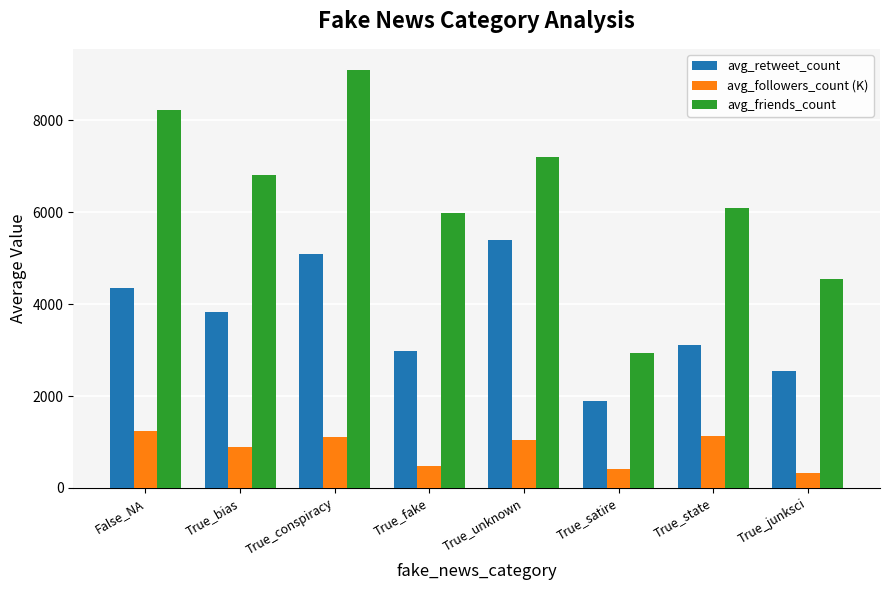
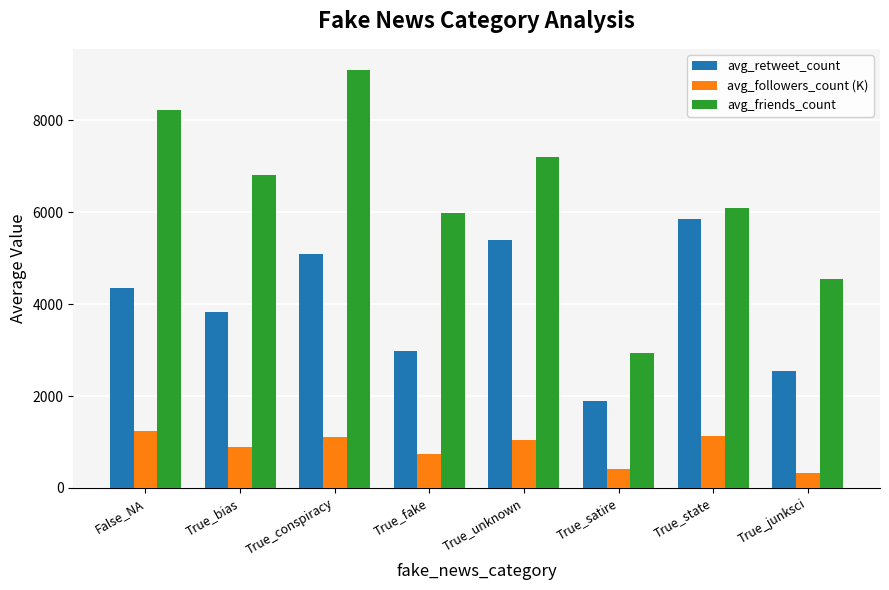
  {
    "avg_retweet_count": {
      "False_NA": 4300,
      "True_bias": 3800,
      "True_conspiracy": 5100,
      "True_fake": 3000,
      "True_unknown": 5400,
      "True_satire": 1900,
-     "True_state": 3100,
+     "True_state": 5900,
      "True_junksci": 2500
    },
    "avg_followers_count (K)": {
      "False_NA": 1200,
      "True_bias": 900,
      "True_conspiracy": 1100,
-     "True_fake": 500,
+     "True_fake": 700,
      "True_unknown": 1000,
      "True_satire": 400,
      "True_state": 1100,
      "True_junksci": 300
    },
    "avg_friends_count": {
      "False_NA": 8200,
      "True_bias": 6800,
      "True_conspiracy": 9100,
      "True_fake": 6000,
      "True_unknown": 7200,
      "True_satire": 2900,
      "True_state": 6100,
      "True_junksci": 4500
    }
  }
